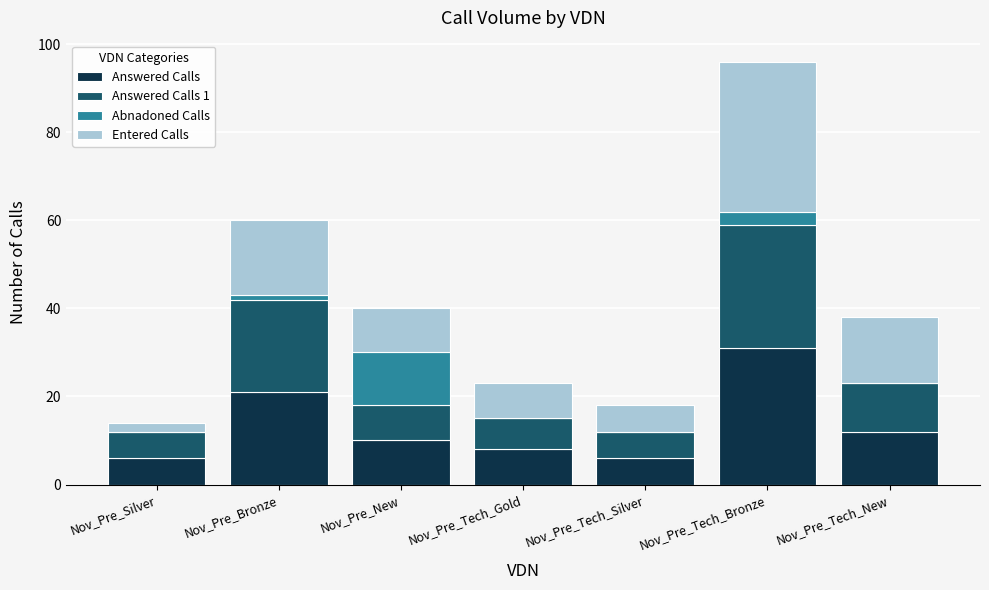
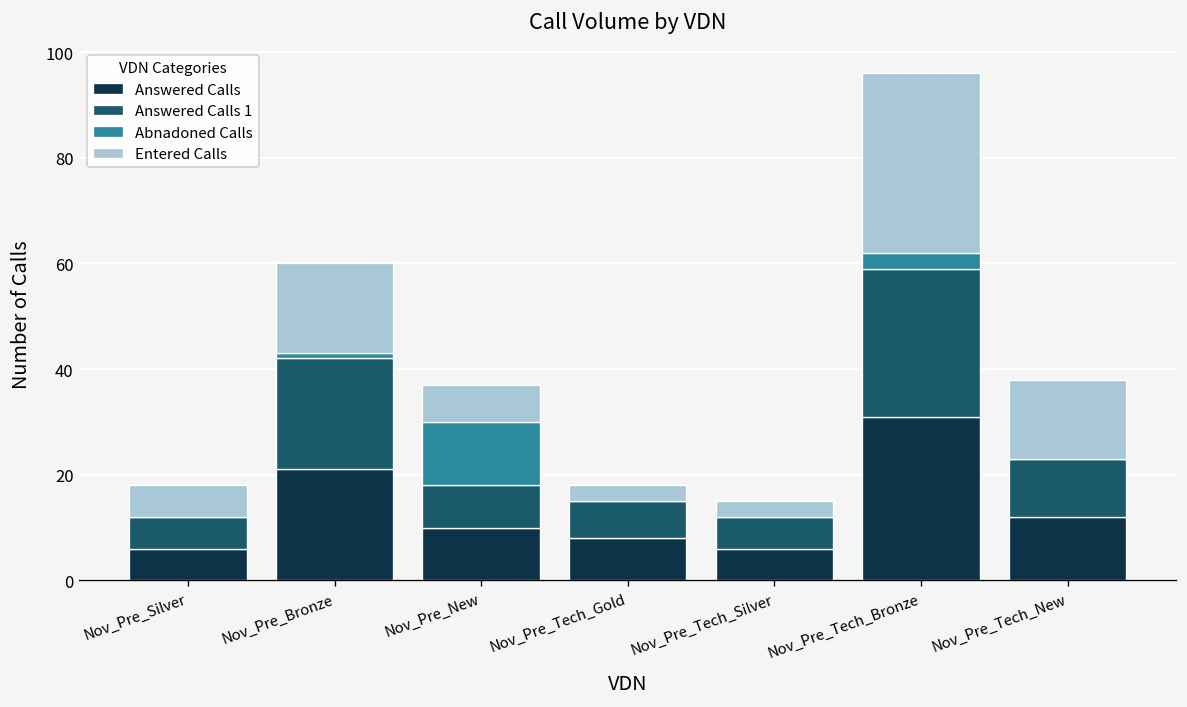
  {
    "Abnadoned Calls": {
      "Nov_Pre_Silver": 0,
      "Nov_Pre_Bronze": 1,
      "Nov_Pre_New": 12,
      "Nov_Pre_Tech_Gold": 0,
      "Nov_Pre_Tech_Silver": 0,
      "Nov_Pre_Tech_Bronze": 3,
      "Nov_Pre_Tech_New": 0
    },
    "Entered Calls": {
-     "Nov_Pre_Silver": 2,
+     "Nov_Pre_Silver": 6,
      "Nov_Pre_Bronze": 17,
-     "Nov_Pre_New": 10,
-     "Nov_Pre_Tech_Gold": 8,
-     "Nov_Pre_Tech_Silver": 6,
+     "Nov_Pre_New": 7,
+     "Nov_Pre_Tech_Gold": 3,
+     "Nov_Pre_Tech_Silver": 3,
      "Nov_Pre_Tech_Bronze": 34,
      "Nov_Pre_Tech_New": 15
    }
  }
